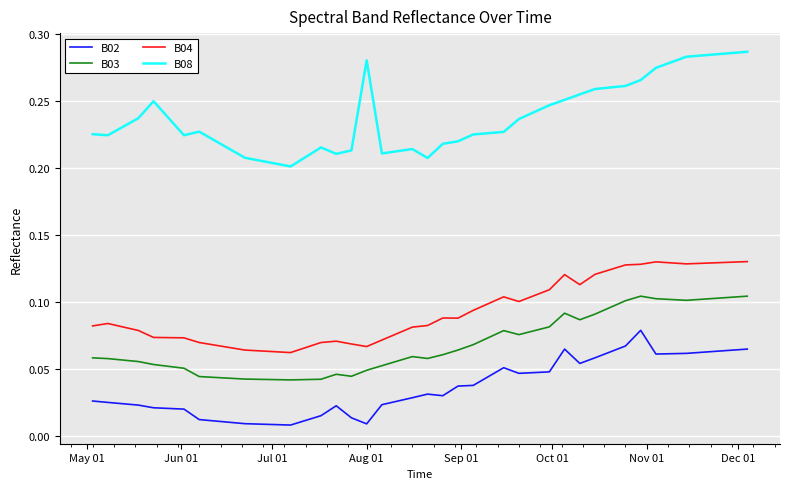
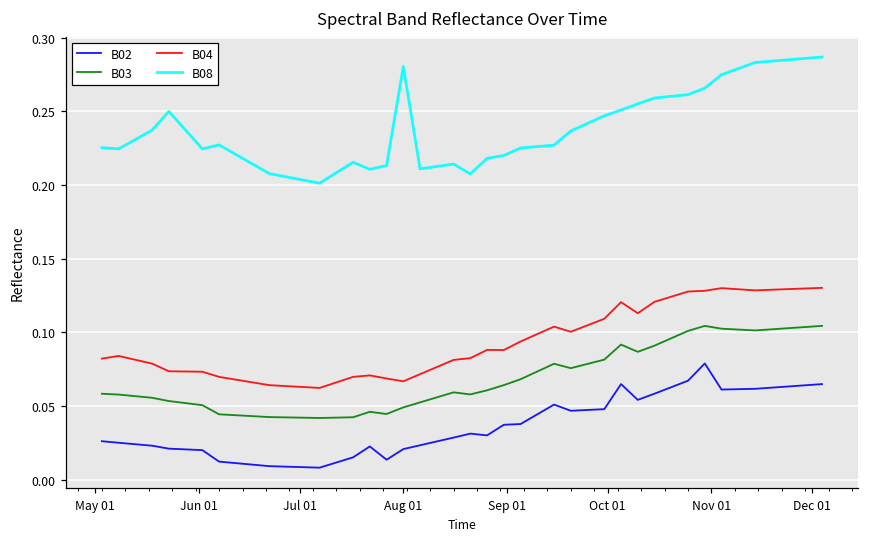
  {
    "B02": {
-     "Aug 01": 0.009
+     "Aug 01": 0.021
    },
    "B03": {
      "Aug 01": 0.049
    },
    "B04": {
      "Aug 01": 0.067
    },
    "B08": {
      "Aug 01": 0.280
    }
  }
